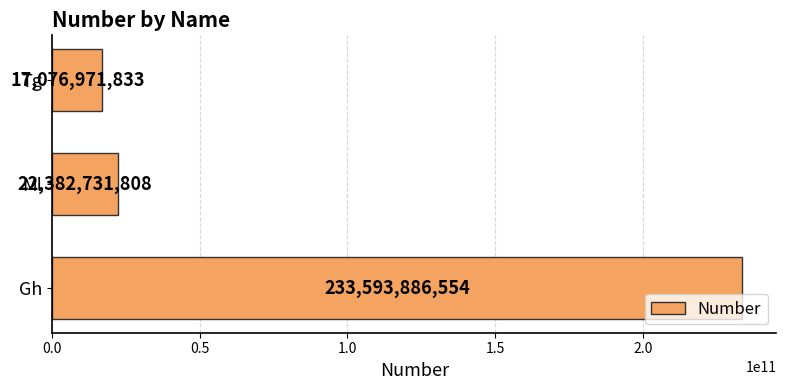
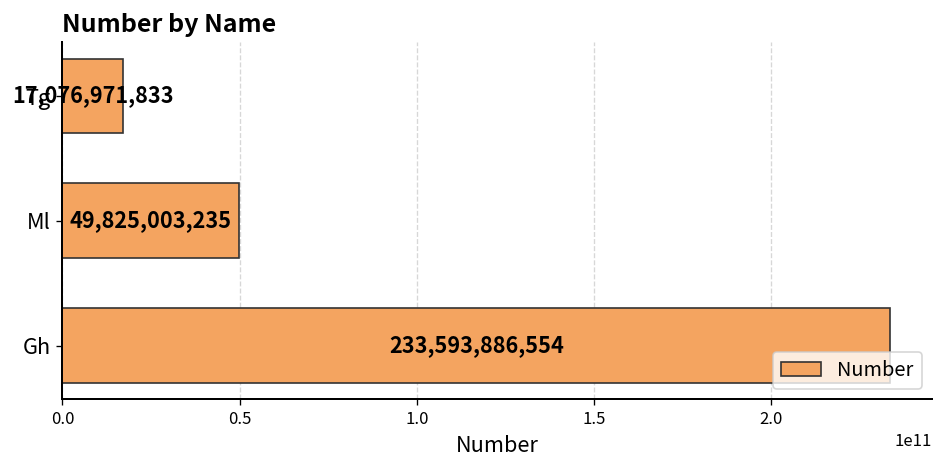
  {
    "Tg": "17,076,971,833",
-   "Ml": "22,382,731,808",
+   "Ml": "49,825,003,235",
    "Gh": "233,593,886,554"
  }
